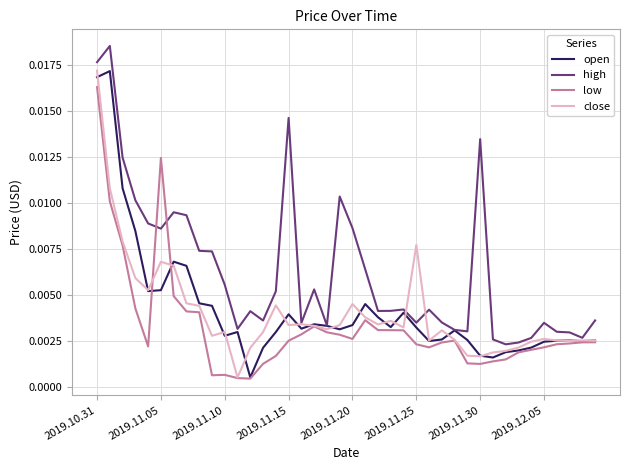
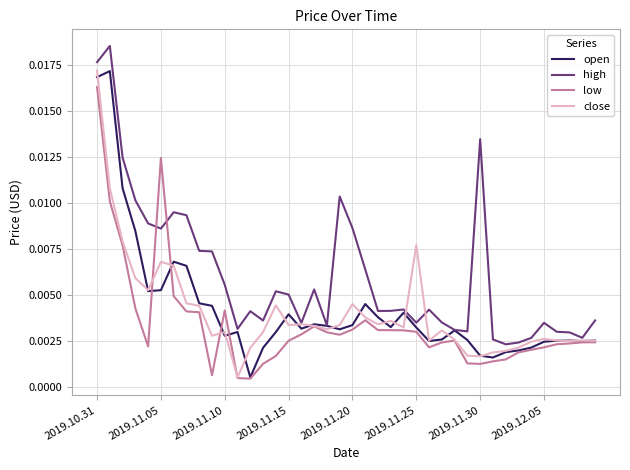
  {
    "open": {
      "2019.10.31": 0.0168,
      "2019.11.05": 0.0053,
      "2019.11.10": 0.0028,
      "2019.11.15": 0.0040,
      "2019.11.20": 0.0034,
      "2019.11.25": 0.0032,
      "2019.12.05": 0.0025
    },
    "high": {
      "2019.10.31": 0.0177,
      "2019.11.05": 0.0086,
      "2019.11.10": 0.0056,
-     "2019.11.15": 0.0146,
+     "2019.11.15": 0.0050,
      "2019.11.20": 0.0086,
      "2019.11.25": 0.0035,
      "2019.11.30": 0.0135,
      "2019.12.05": 0.0035
    },
    "low": {
      "2019.10.31": 0.0163,
      "2019.11.05": 0.0125,
-     "2019.11.10": 0.0007,
+     "2019.11.10": 0.0042,
      "2019.11.15": 0.0025,
-     "2019.11.20": 0.0026,
-     "2019.11.25": 0.0023,
+     "2019.11.20": 0.0031,
+     "2019.11.25": 0.0030,
      "2019.11.30": 0.0013,
      "2019.12.05": 0.0022
    },
    "close": {
      "2019.10.31": 0.0172,
      "2019.11.05": 0.0068,
      "2019.11.10": 0.0030,
      "2019.11.15": 0.0034,
      "2019.11.20": 0.0045,
      "2019.11.25": 0.0077,
      "2019.12.05": 0.0026
    }
  }
